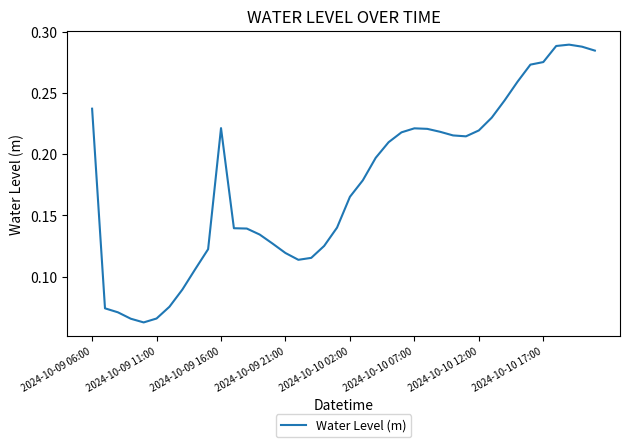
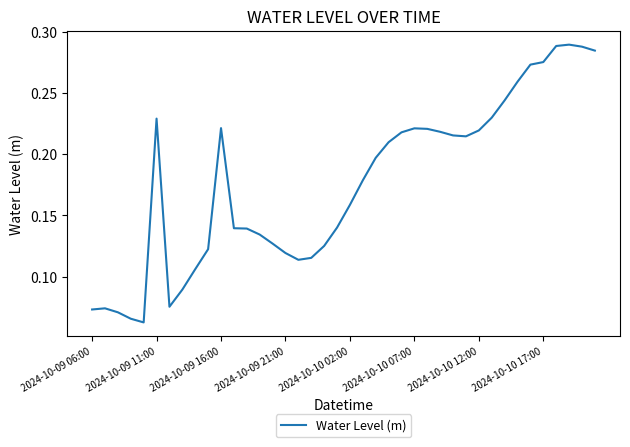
  {
-   "2024-10-09 06:00": 0.237,
-   "2024-10-09 11:00": 0.066,
+   "2024-10-09 06:00": 0.073,
+   "2024-10-09 11:00": 0.229,
    "2024-10-09 16:00": 0.221,
    "2024-10-09 21:00": 0.119,
-   "2024-10-10 02:00": 0.165,
+   "2024-10-10 02:00": 0.159,
    "2024-10-10 07:00": 0.221,
    "2024-10-10 12:00": 0.220,
    "2024-10-10 17:00": 0.275
  }
